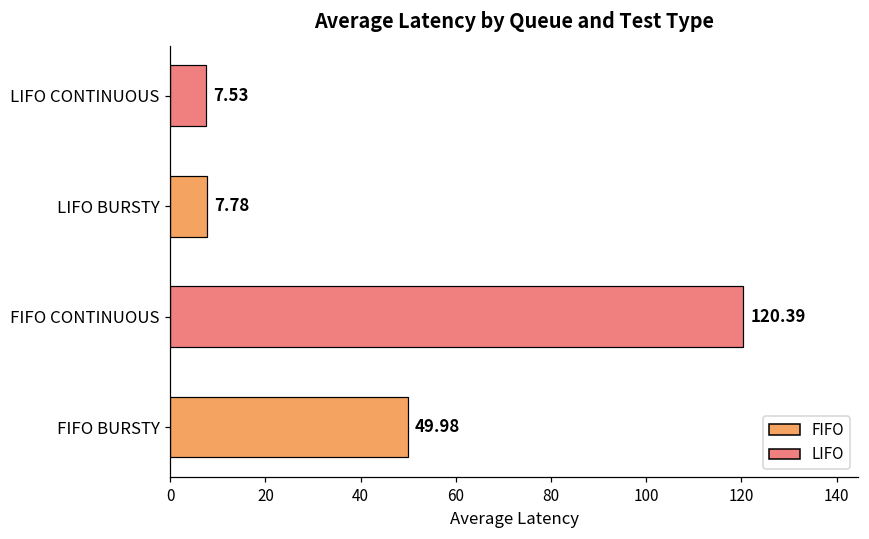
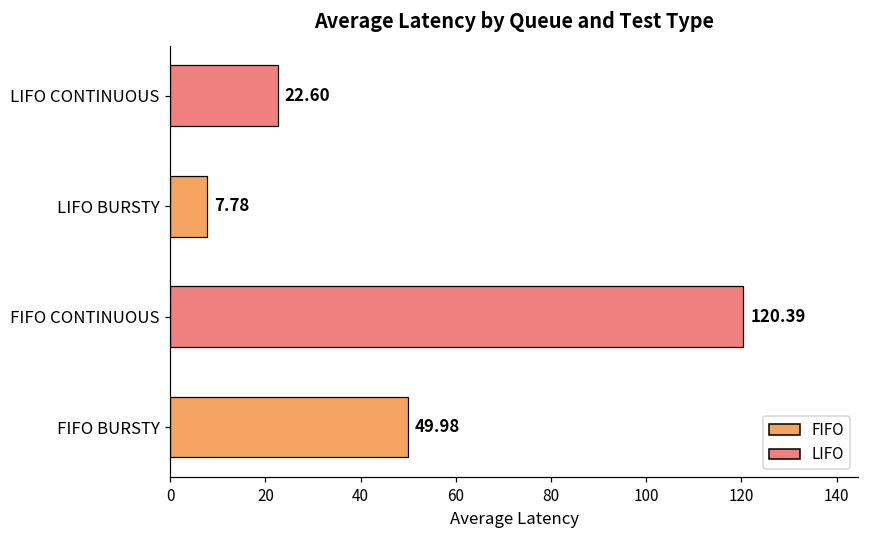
  {
-   "LIFO CONTINUOUS": 7.53,
+   "LIFO CONTINUOUS": 22.60,
    "LIFO BURSTY": 7.78,
    "FIFO CONTINUOUS": 120.39,
    "FIFO BURSTY": 49.98
  }
